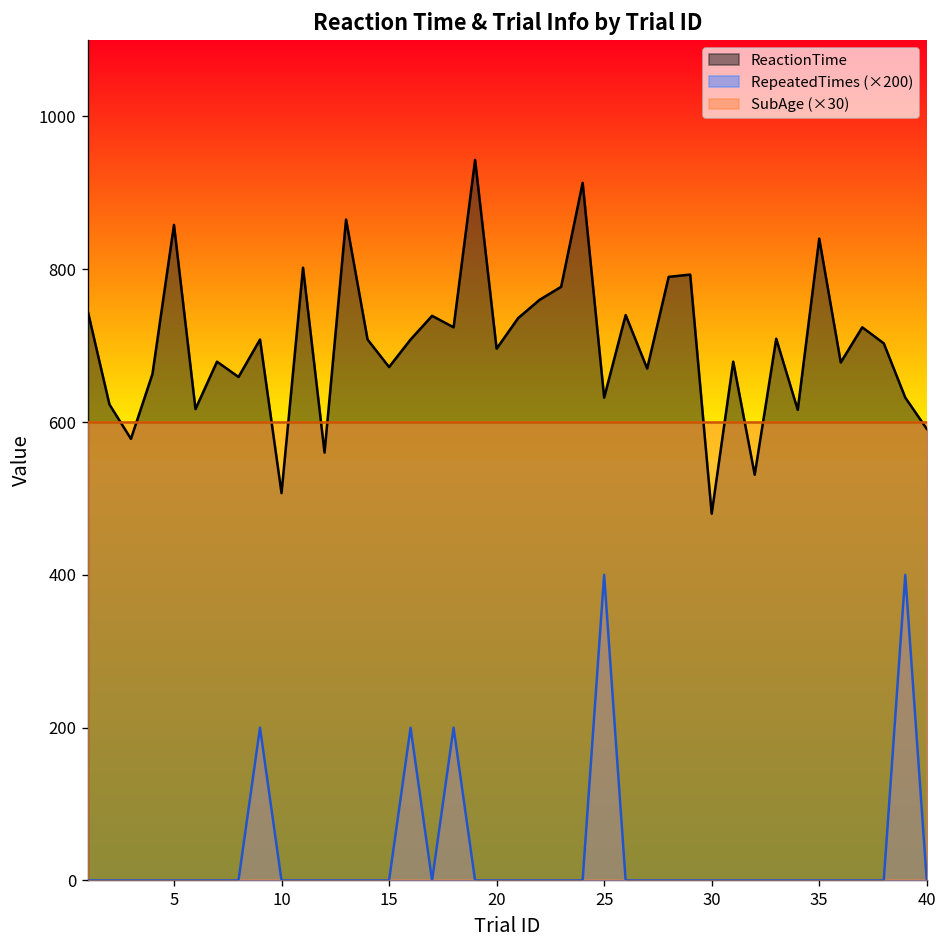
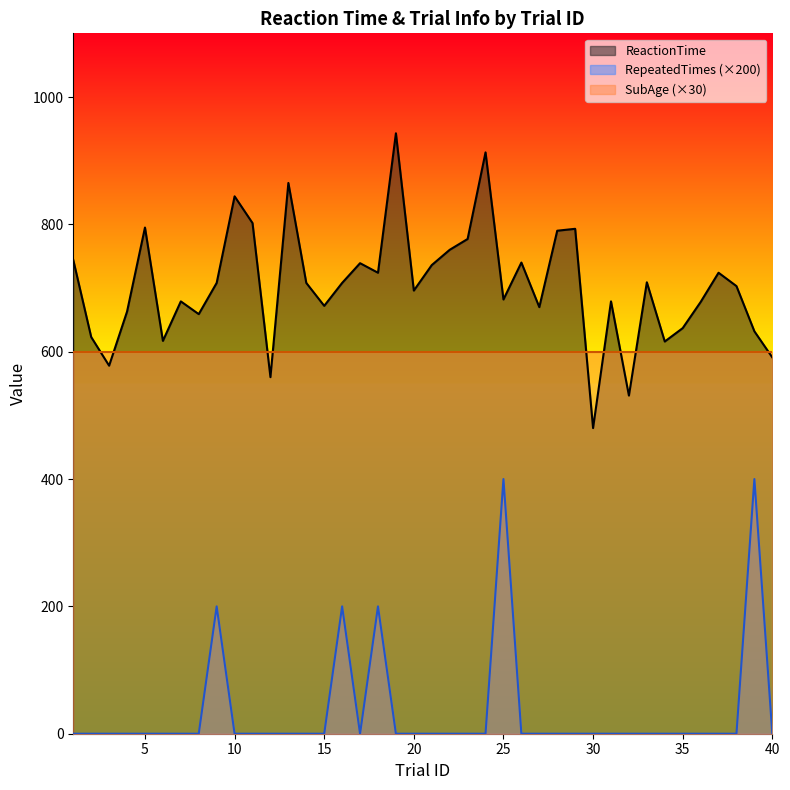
  {
    "ReactionTime": {
-     "5": 860,
-     "10": 510,
+     "5": 800,
+     "10": 840,
      "15": 670,
      "20": 700,
-     "25": 630,
+     "25": 680,
      "30": 480,
-     "35": 840,
+     "35": 640,
      "40": 590
    },
    "RepeatedTimes (×200)": {
      "5": 0,
      "10": 0,
      "15": 0,
      "20": 0,
      "25": 400,
      "30": 0,
      "35": 0,
      "40": 0
    },
    "SubAge (×30)": {
      "5": 600,
      "10": 600,
      "15": 600,
      "20": 600,
      "25": 600,
      "30": 600,
      "35": 600,
      "40": 600
    }
  }
